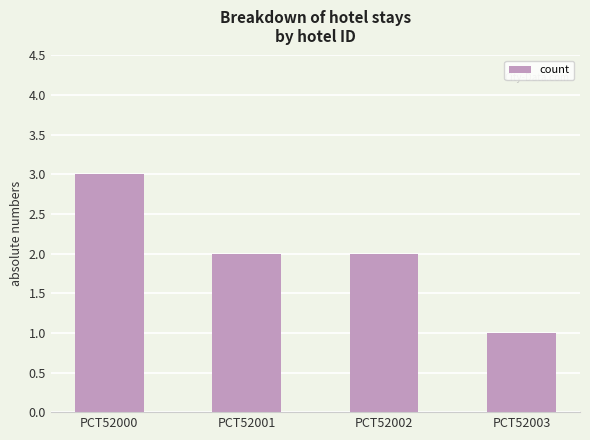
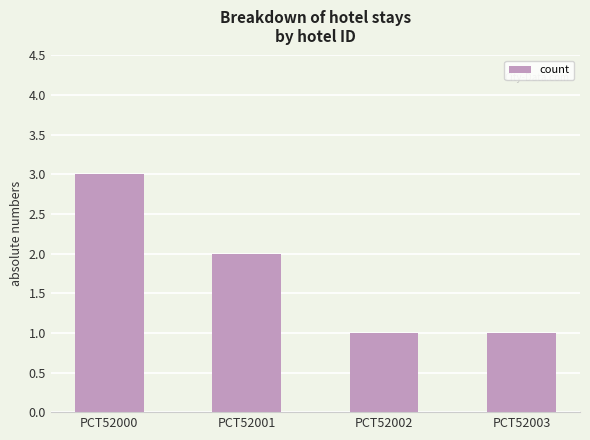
  {
    "PCT52000": 3,
    "PCT52001": 2,
-   "PCT52002": 2,
+   "PCT52002": 1,
    "PCT52003": 1
  }
